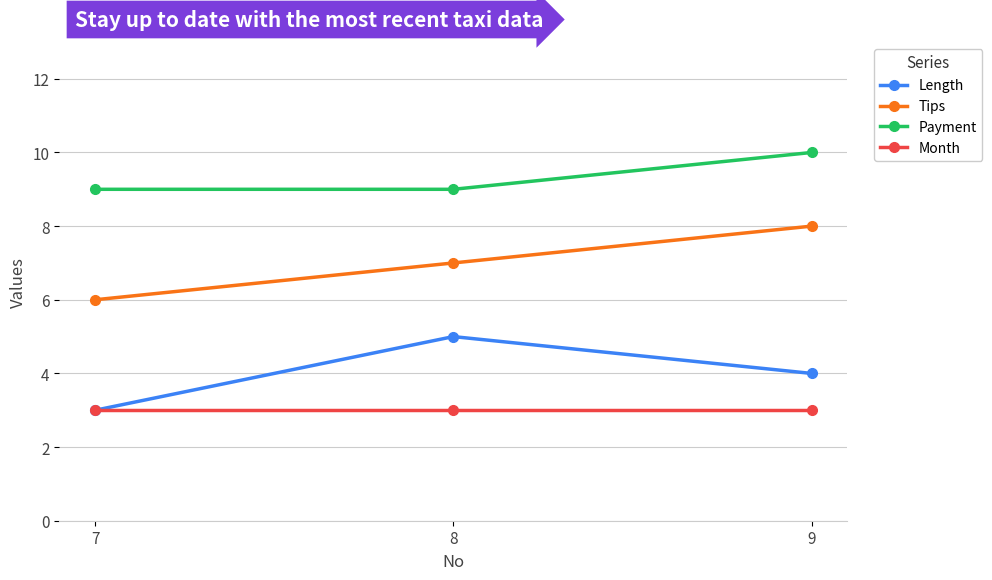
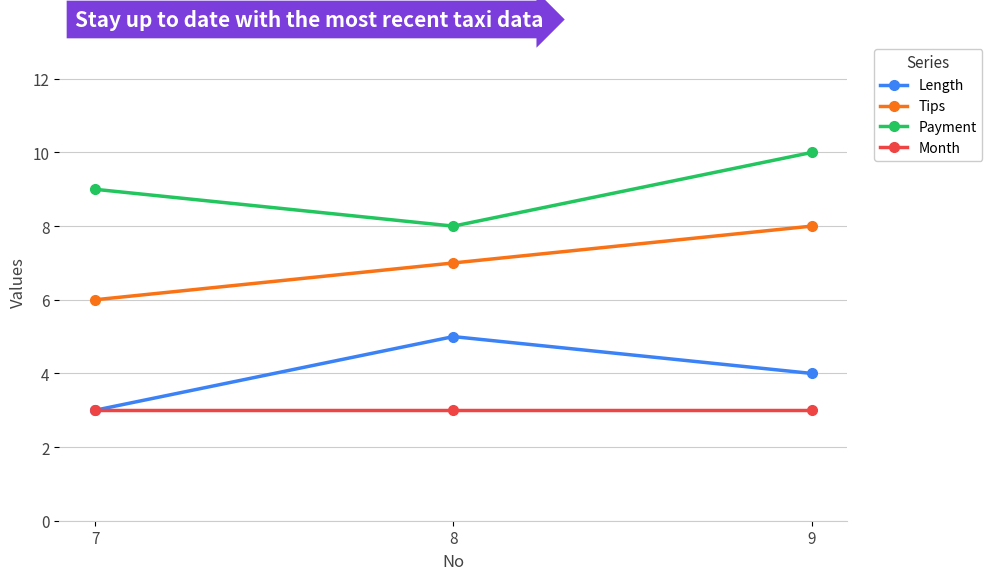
  {
    "Length": {
      "8": 5,
      "9": 4
    },
    "Tips": {
      "7": 6,
      "8": 7,
      "9": 8
    },
    "Payment": {
      "7": 9,
-     "8": 9,
+     "8": 8,
      "9": 10
    },
    "Month": {
      "8": 3,
      "9": 3
    }
  }
